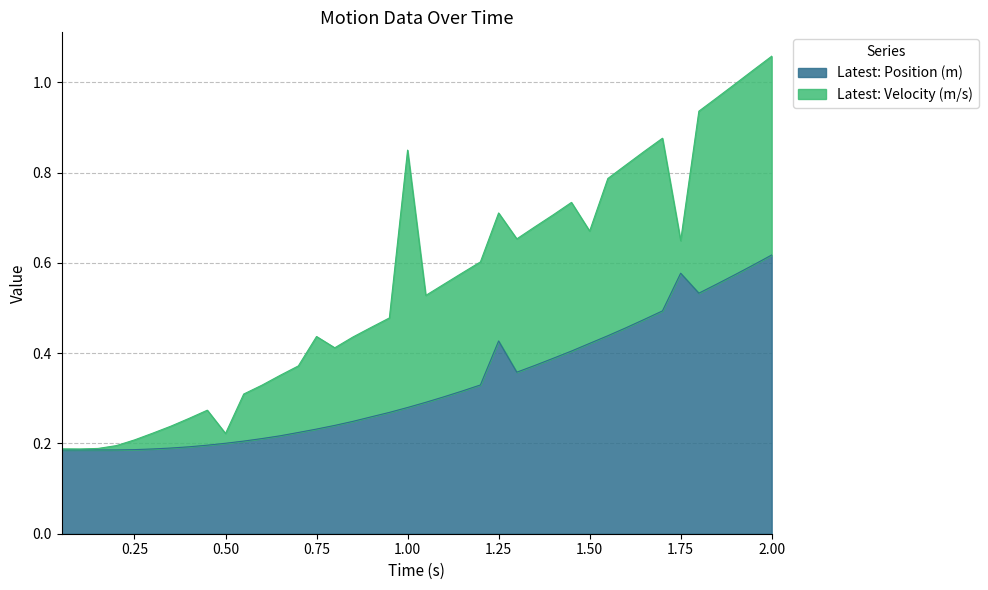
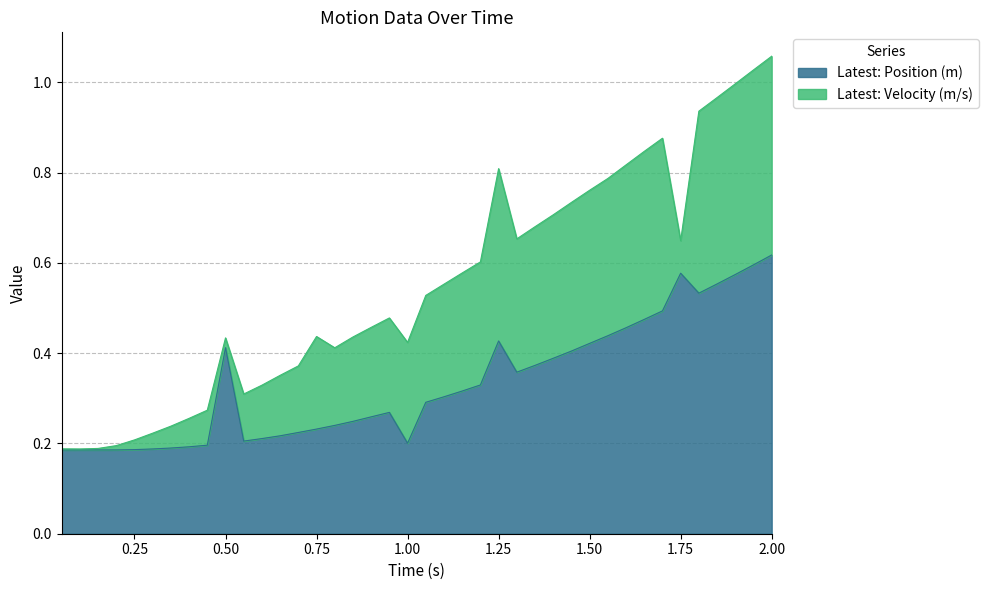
  {
    "Latest: Position (m)": {
      "0.25": 0.19,
-     "0.50": 0.20,
+     "0.50": 0.41,
      "0.75": 0.23,
-     "1.00": 0.28,
+     "1.00": 0.20,
      "1.25": 0.43,
      "1.50": 0.42,
      "1.75": 0.58,
      "2.00": 0.62
    },
    "Latest: Velocity (m/s)": {
      "0.25": 0.02,
      "0.50": 0.02,
      "0.75": 0.21,
-     "1.00": 0.57,
-     "1.25": 0.28,
-     "1.50": 0.25,
+     "1.00": 0.22,
+     "1.25": 0.38,
+     "1.50": 0.34,
      "1.75": 0.07,
      "2.00": 0.44
    }
  }
